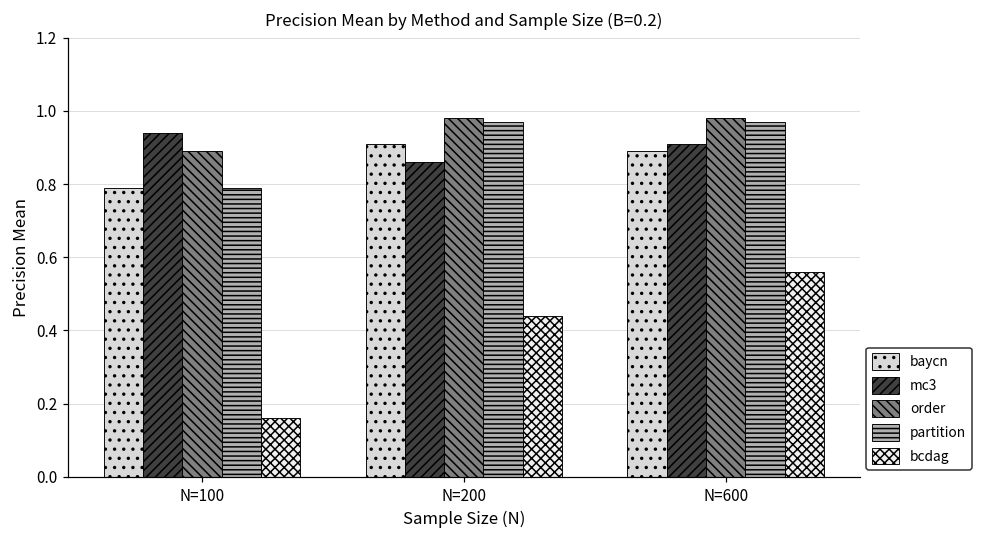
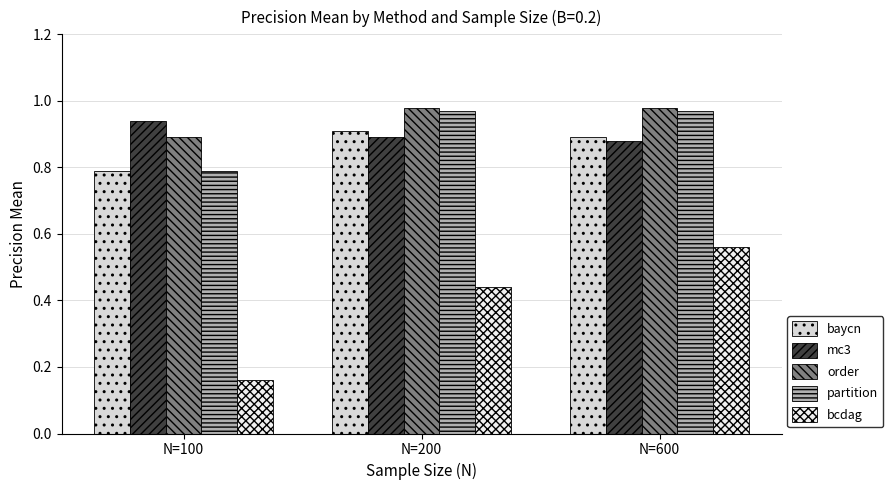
  {
    "mc3": {
      "N=100": 0.94,
-     "N=200": 0.86,
-     "N=600": 0.91
+     "N=200": 0.89,
+     "N=600": 0.88
    },
    "order": {
      "N=100": 0.89,
      "N=200": 0.98,
      "N=600": 0.98
    },
    "partition": {
      "N=100": 0.79,
      "N=200": 0.97,
      "N=600": 0.97
    }
  }
